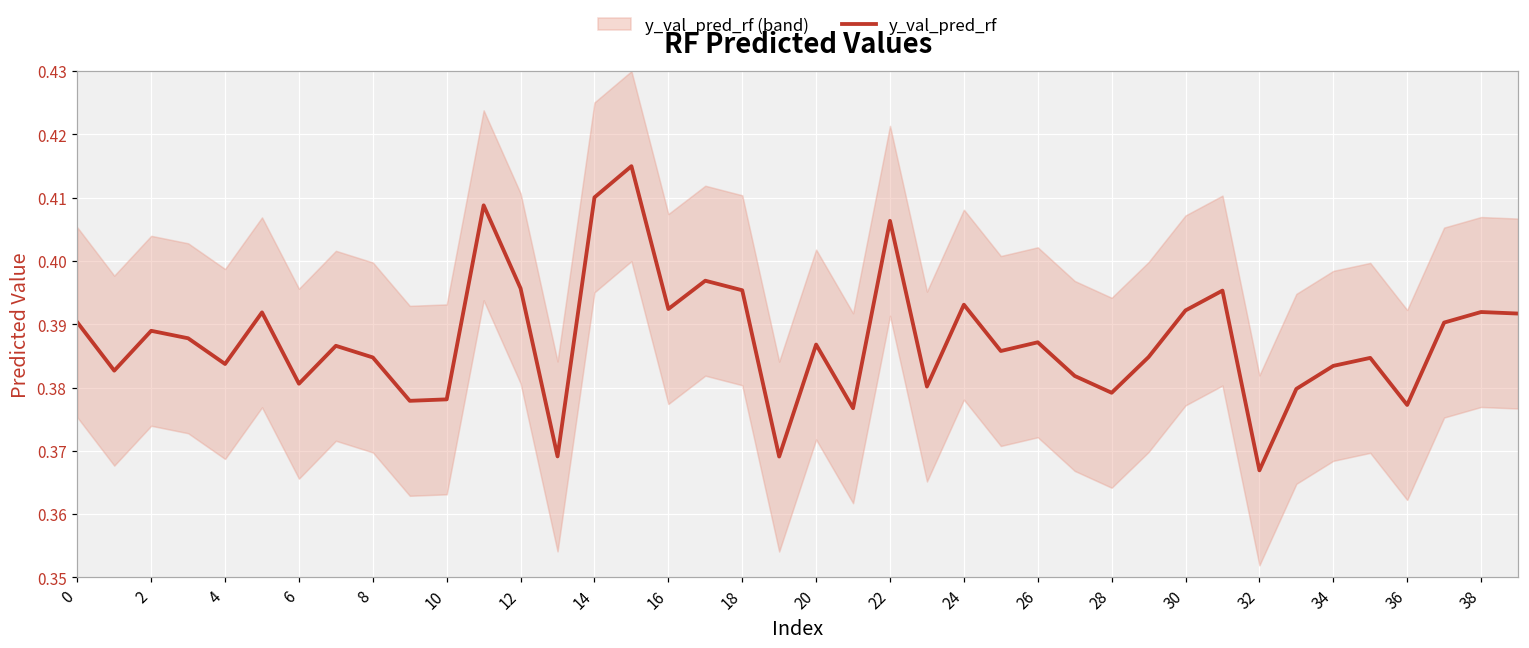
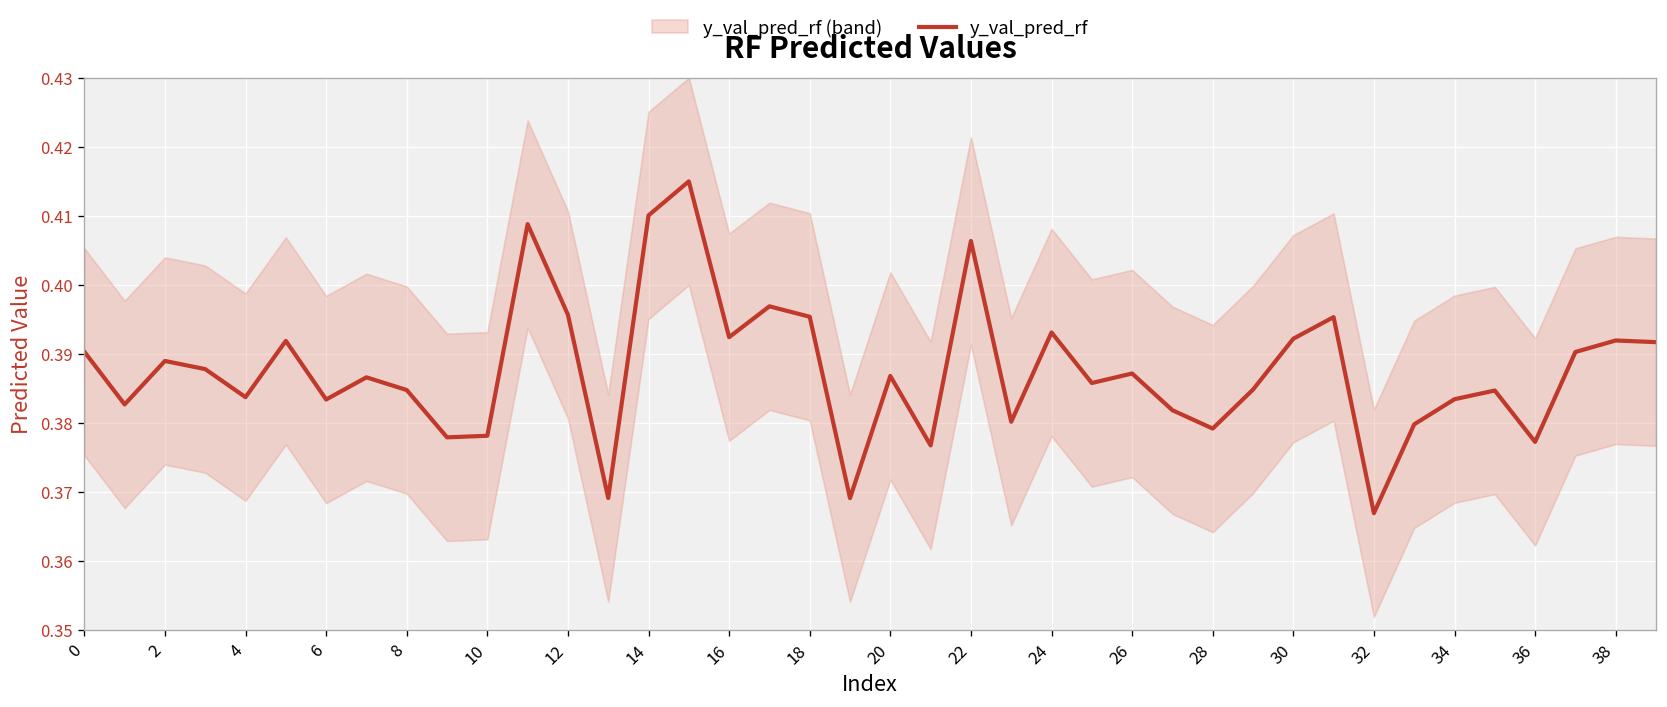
  {
    "y_val_pred_rf": {
      "0": 0.390,
      "2": 0.389,
      "4": 0.384,
-     "6": 0.381,
+     "6": 0.383,
      "8": 0.385,
      "10": 0.378,
      "12": 0.396,
      "14": 0.410,
      "16": 0.392,
      "18": 0.395,
      "20": 0.387,
      "22": 0.406,
      "24": 0.393,
      "26": 0.387,
      "28": 0.379,
      "30": 0.392,
      "32": 0.367,
      "34": 0.383,
      "36": 0.377,
      "38": 0.392
    }
  }
